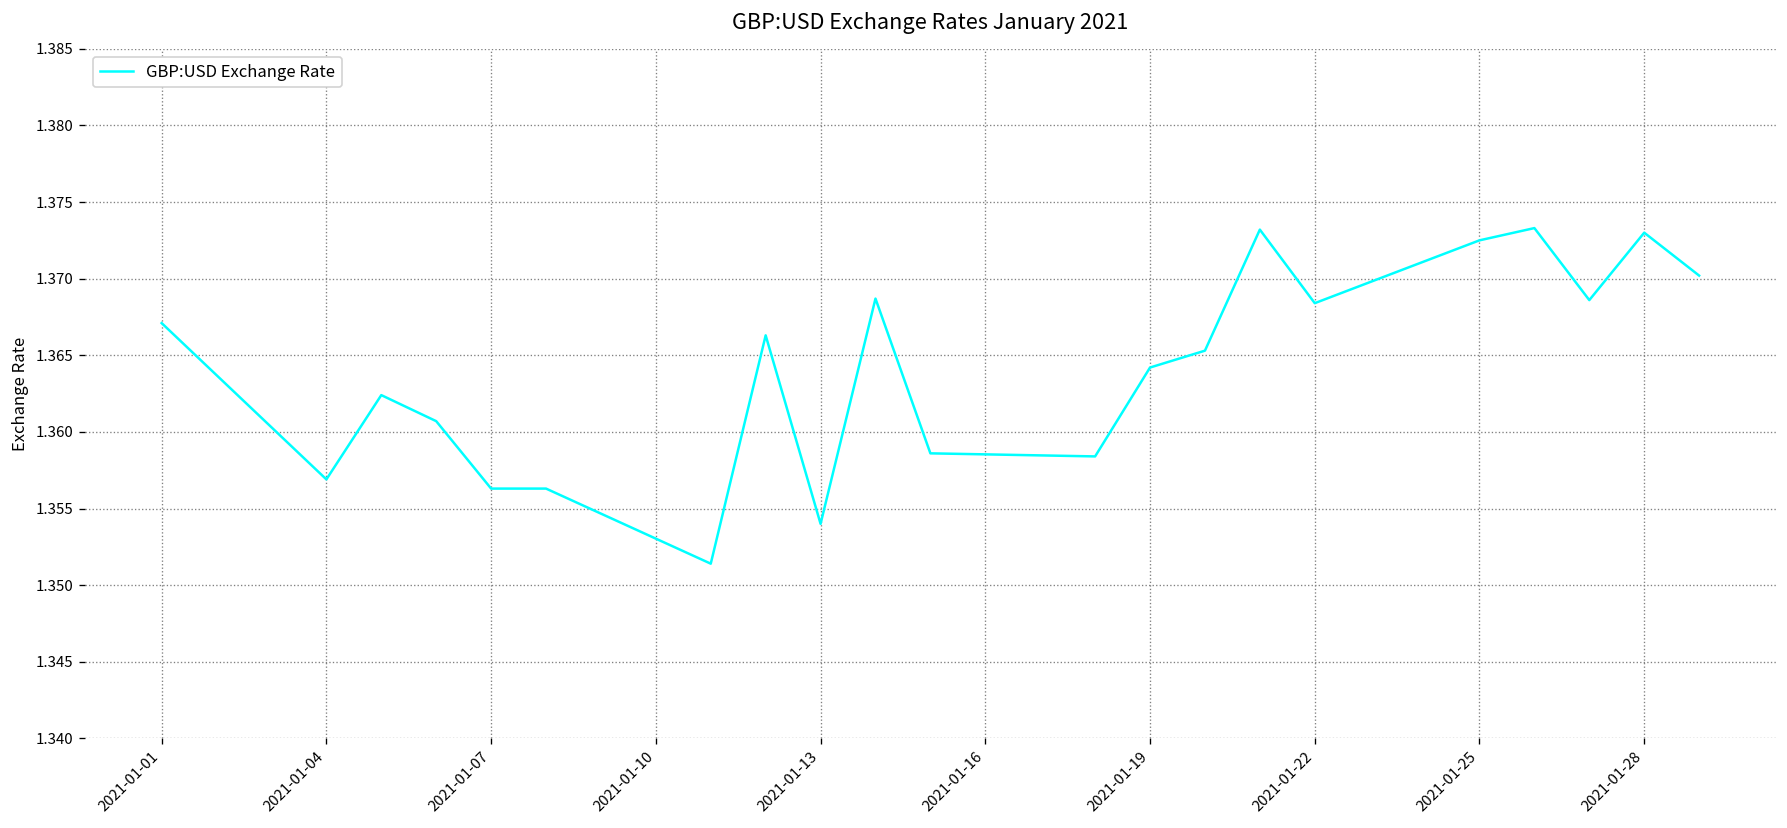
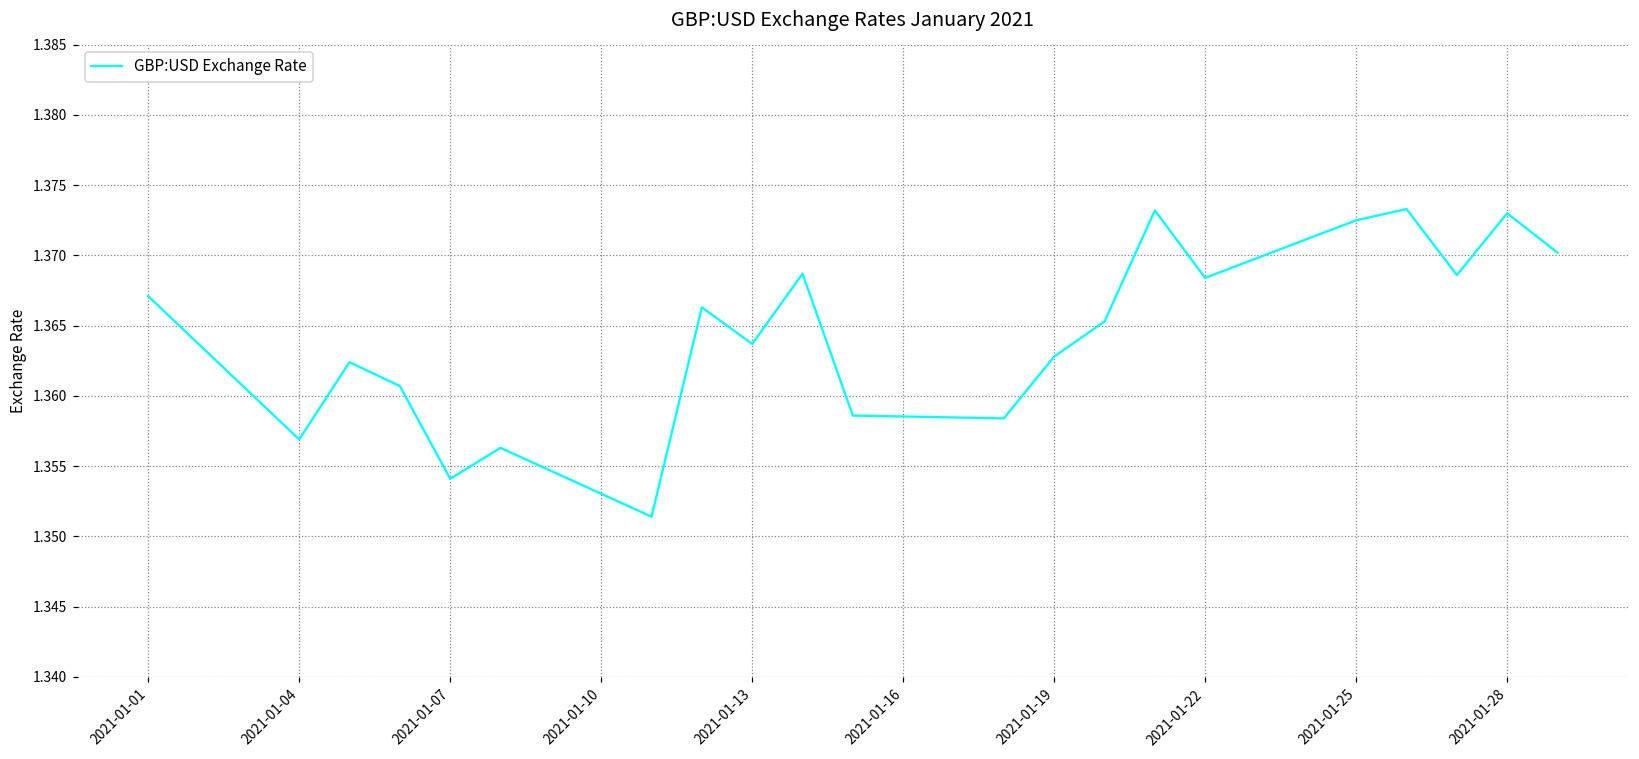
  {
    "2021-01-01": 1.3671,
    "2021-01-04": 1.3569,
-   "2021-01-07": 1.3563,
-   "2021-01-13": 1.3540,
-   "2021-01-19": 1.3642,
+   "2021-01-07": 1.3541,
+   "2021-01-13": 1.3637,
+   "2021-01-19": 1.3628,
    "2021-01-22": 1.3684,
    "2021-01-25": 1.3725,
    "2021-01-28": 1.3730
  }
